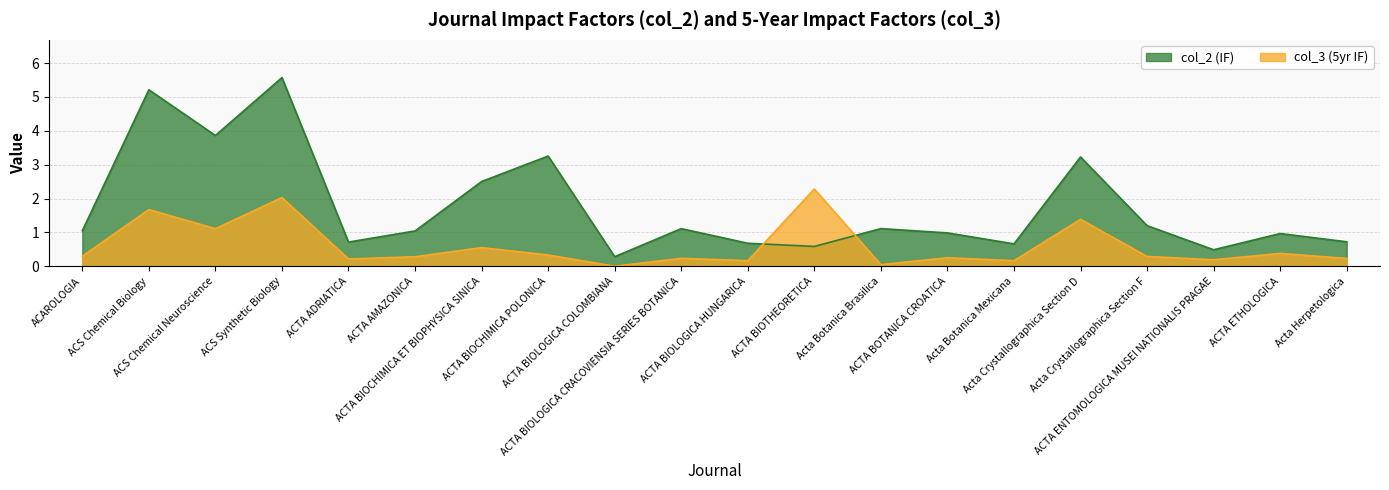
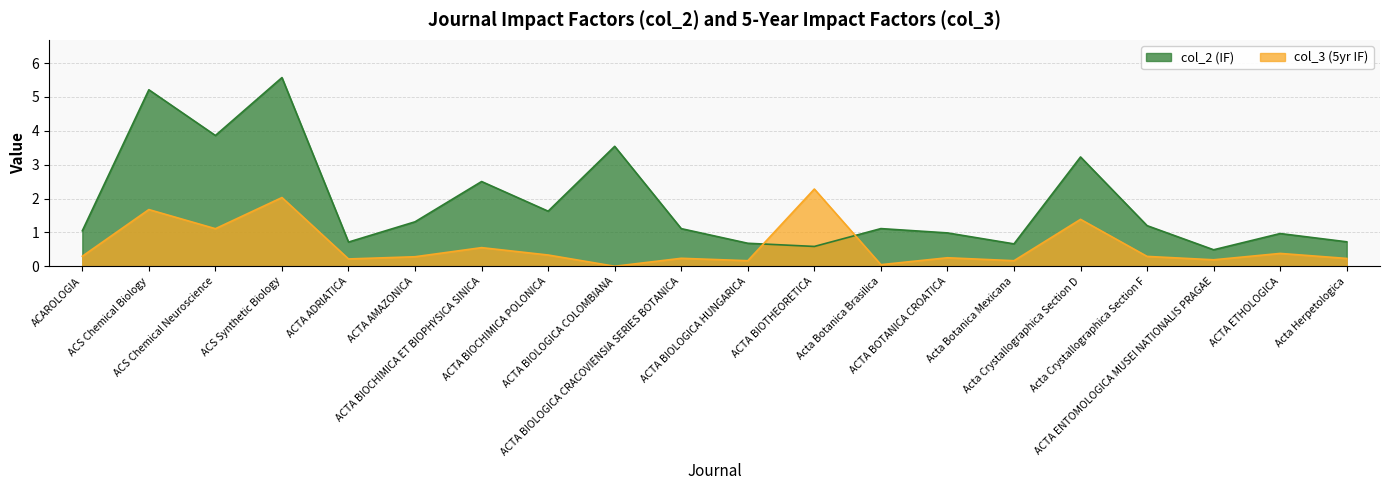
  {
    "col_2 (IF)": {
      "ACAROLOGIA": 1.0,
      "ACS Chemical Biology": 5.2,
      "ACS Chemical Neuroscience": 3.9,
      "ACS Synthetic Biology": 5.6,
      "ACTA ADRIATICA": 0.7,
-     "ACTA AMAZONICA": 1.0,
+     "ACTA AMAZONICA": 1.3,
      "ACTA BIOCHIMICA ET BIOPHYSICA SINICA": 2.5,
-     "ACTA BIOCHIMICA POLONICA": 3.3,
-     "ACTA BIOLOGICA COLOMBIANA": 0.3,
+     "ACTA BIOCHIMICA POLONICA": 1.6,
+     "ACTA BIOLOGICA COLOMBIANA": 3.5,
      "ACTA BIOLOGICA CRACOVIENSIA SERIES BOTANICA": 1.1,
      "ACTA BIOLOGICA HUNGARICA": 0.7,
      "ACTA BIOTHEORETICA": 0.6,
      "Acta Botanica Brasilica": 1.1,
      "ACTA BOTANICA CROATICA": 1.0,
      "Acta Botanica Mexicana": 0.7,
      "Acta Crystallographica Section D": 3.2,
      "Acta Crystallographica Section F": 1.2,
      "ACTA ENTOMOLOGICA MUSEI NATIONALIS PRAGAE": 0.5,
      "ACTA ETHOLOGICA": 1.0,
      "Acta Herpetologica": 0.7
    },
    "col_3 (5yr IF)": {
      "ACAROLOGIA": 0.3,
      "ACS Chemical Biology": 1.7,
      "ACS Chemical Neuroscience": 1.1,
      "ACS Synthetic Biology": 2.0,
      "ACTA ADRIATICA": 0.2,
      "ACTA AMAZONICA": 0.3,
      "ACTA BIOCHIMICA ET BIOPHYSICA SINICA": 0.6,
      "ACTA BIOCHIMICA POLONICA": 0.3,
      "ACTA BIOLOGICA COLOMBIANA": 0.0,
      "ACTA BIOLOGICA CRACOVIENSIA SERIES BOTANICA": 0.2,
      "ACTA BIOLOGICA HUNGARICA": 0.2,
      "ACTA BIOTHEORETICA": 2.3,
      "Acta Botanica Brasilica": 0.0,
      "ACTA BOTANICA CROATICA": 0.3,
      "Acta Botanica Mexicana": 0.2,
      "Acta Crystallographica Section D": 1.4,
      "Acta Crystallographica Section F": 0.3,
      "ACTA ENTOMOLOGICA MUSEI NATIONALIS PRAGAE": 0.2,
      "ACTA ETHOLOGICA": 0.4,
      "Acta Herpetologica": 0.2
    }
  }
